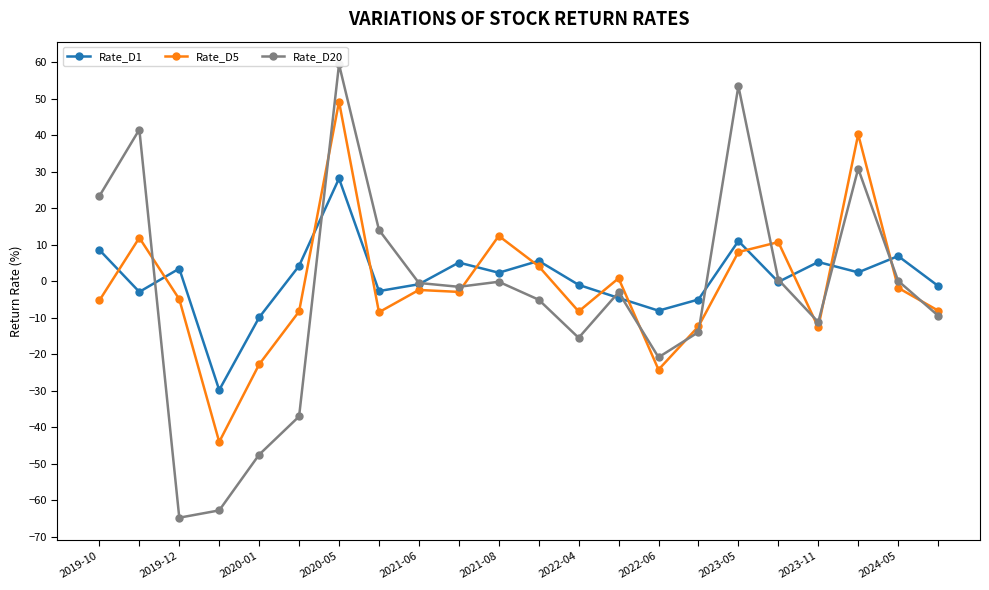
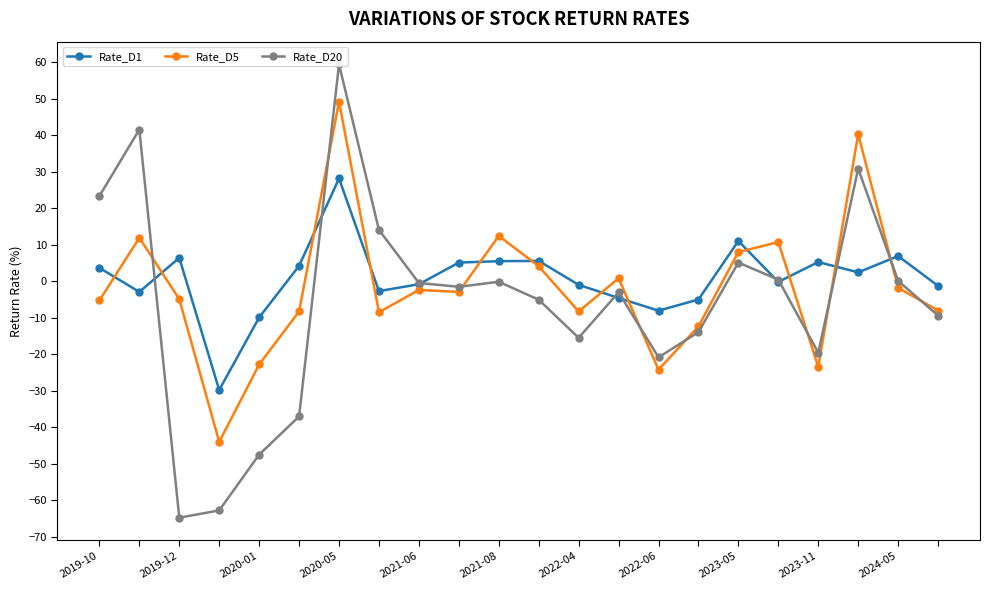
  {
    "Rate_D1": {
-     "2019-10": 9,
-     "2019-12": 3,
+     "2019-10": 4,
+     "2019-12": 6,
      "2020-01": -10,
      "2020-05": 28,
-     "2021-08": 2,
+     "2021-08": 5,
      "2022-04": -1,
      "2022-06": -8,
      "2023-05": 11,
      "2023-11": 5,
      "2024-05": 7
    },
    "Rate_D5": {
      "2019-10": -5,
      "2019-12": -5,
      "2020-01": -23,
      "2020-05": 49,
      "2021-06": -2,
      "2021-08": 12,
      "2022-04": -8,
      "2022-06": -24,
      "2023-05": 8,
-     "2023-11": -13,
+     "2023-11": -24,
      "2024-05": -2
    },
    "Rate_D20": {
      "2019-10": 23,
      "2019-12": -65,
      "2020-01": -48,
      "2021-08": 0,
      "2022-04": -16,
      "2022-06": -21,
-     "2023-05": 53,
-     "2023-11": -11,
+     "2023-05": 5,
+     "2023-11": -20,
      "2024-05": 0
    }
  }
